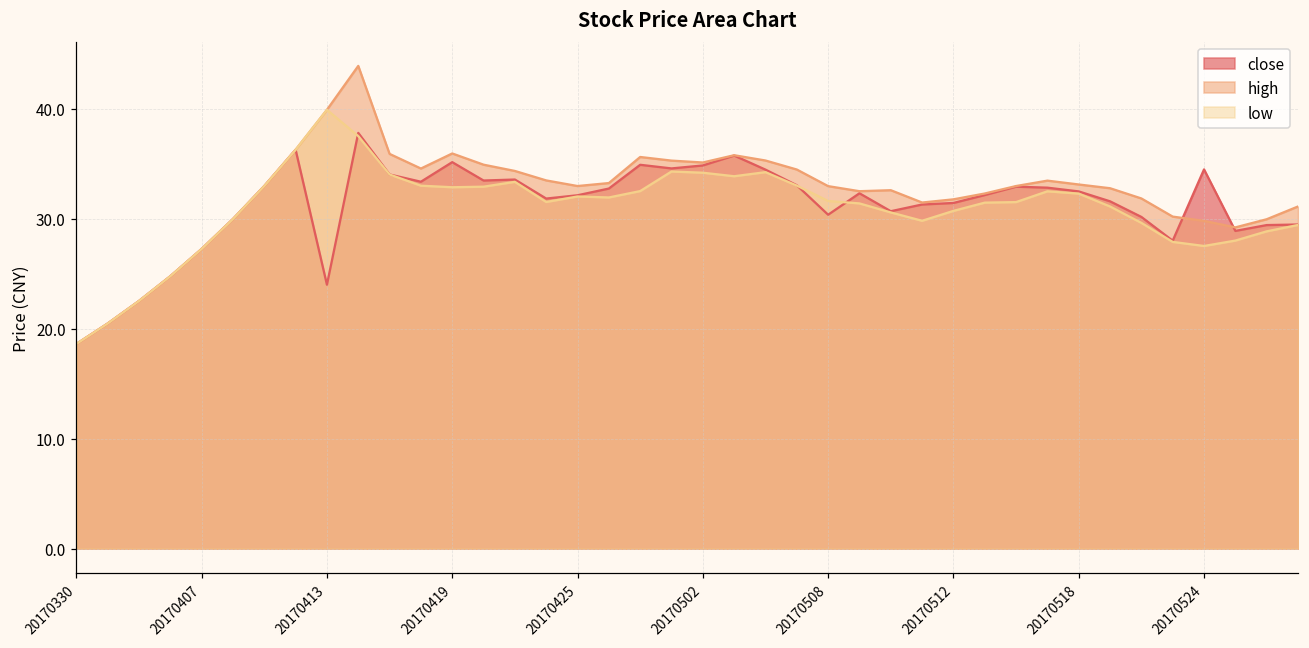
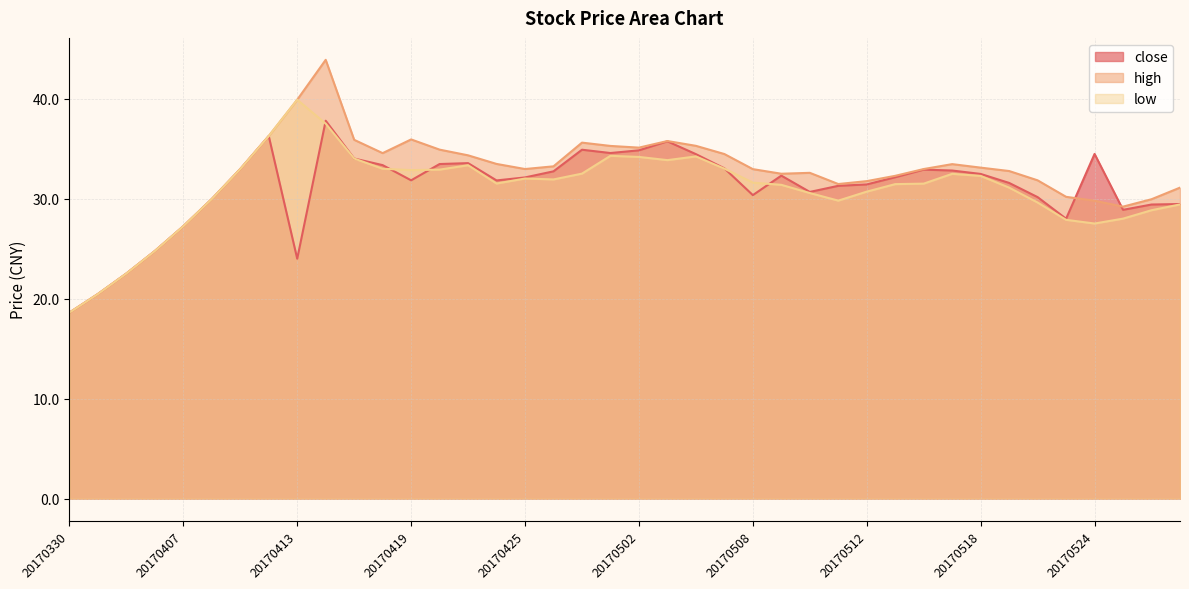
  {
    "close": {
      "20170413": 24.0,
-     "20170419": 35.1,
+     "20170419": 31.8,
      "20170502": 34.8,
      "20170508": 30.4,
      "20170512": 31.4,
      "20170524": 34.5
    }
  }
